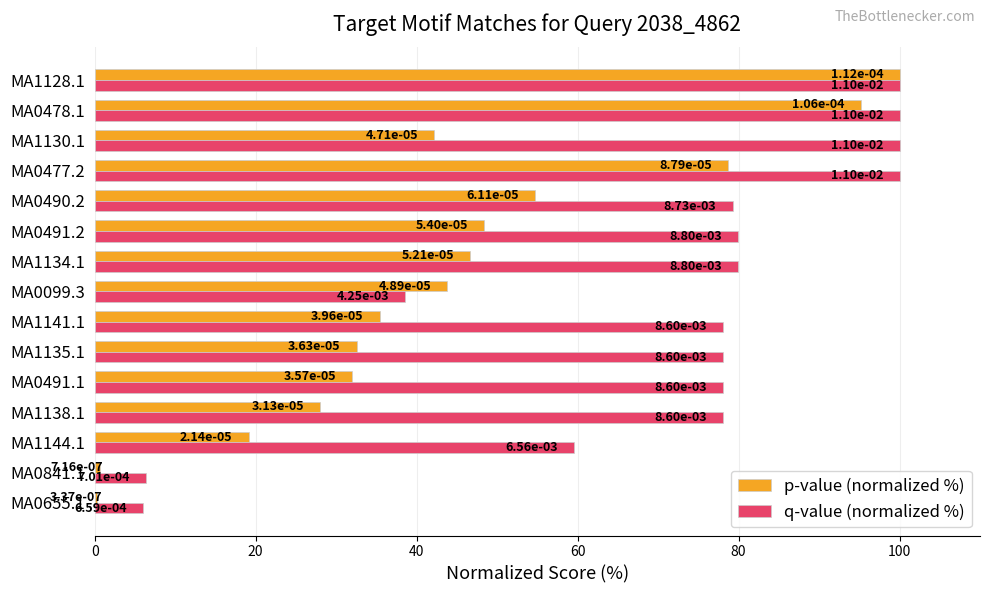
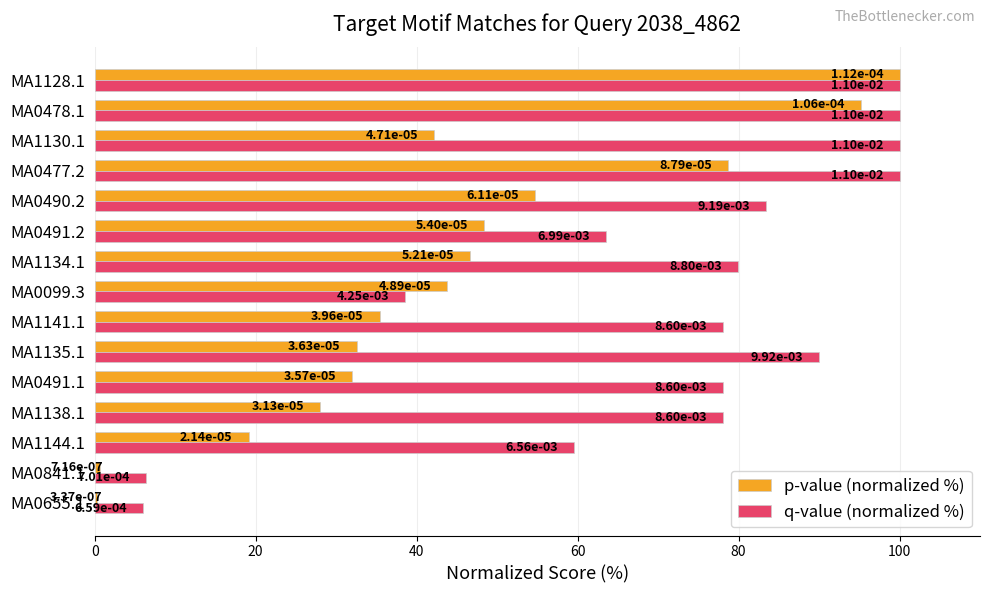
  {
    "p-value (normalized %)": {
      "MA0655.1": "6.59e-04"
    },
    "q-value (normalized %)": {
-     "MA0490.2": "8.73e-03",
-     "MA0491.2": "8.80e-03",
-     "MA1135.1": "8.60e-03"
+     "MA0490.2": "9.19e-03",
+     "MA0491.2": "6.99e-03",
+     "MA1135.1": "9.92e-03"
    }
  }
